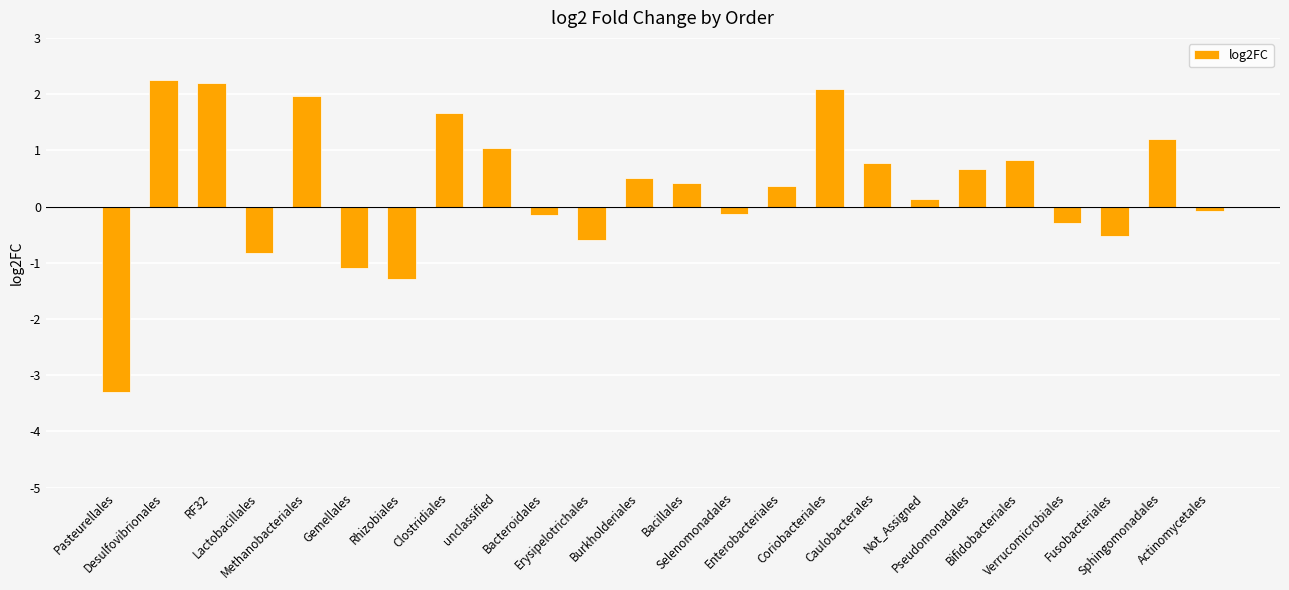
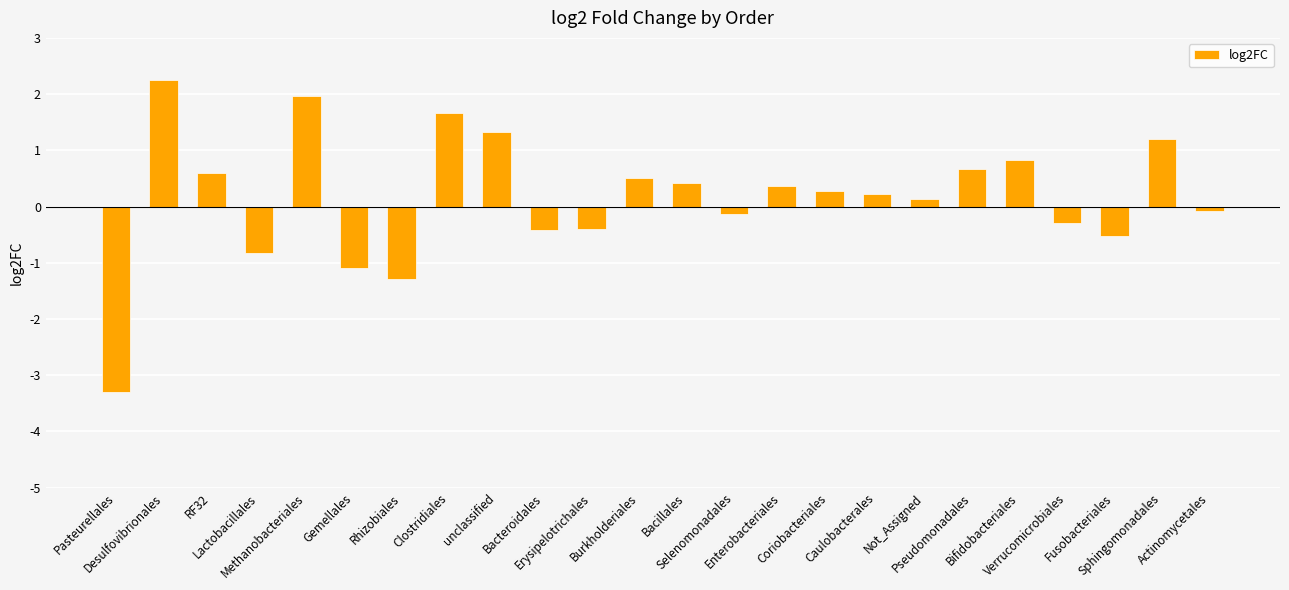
  {
    "Pasteurellales": -3.3,
    "Desulfovibrionales": 2.3,
-   "RF32": 2.2,
+   "RF32": 0.6,
    "Lactobacillales": -0.8,
    "Methanobacteriales": 2.0,
    "Gemellales": -1.1,
    "Rhizobiales": -1.3,
    "Clostridiales": 1.7,
-   "unclassified": 1.0,
-   "Bacteroidales": -0.2,
-   "Erysipelotrichales": -0.6,
+   "unclassified": 1.3,
+   "Bacteroidales": -0.4,
+   "Erysipelotrichales": -0.4,
    "Burkholderiales": 0.5,
    "Bacillales": 0.4,
    "Selenomonadales": -0.1,
    "Enterobacteriales": 0.4,
-   "Coriobacteriales": 2.1,
-   "Caulobacterales": 0.8,
+   "Coriobacteriales": 0.3,
+   "Caulobacterales": 0.2,
    "Not_Assigned": 0.1,
    "Pseudomonadales": 0.7,
    "Bifidobacteriales": 0.8,
    "Verrucomicrobiales": -0.3,
    "Fusobacteriales": -0.5,
    "Sphingomonadales": 1.2,
    "Actinomycetales": -0.1
  }
